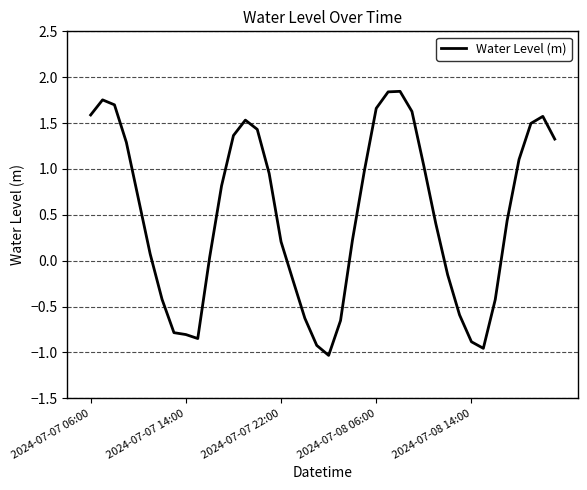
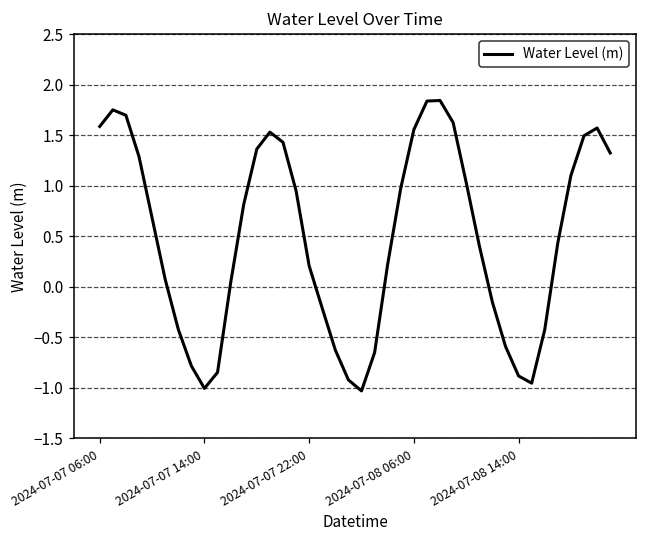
  {
    "2024-07-07 06:00": 1.6,
-   "2024-07-07 14:00": -0.8,
+   "2024-07-07 14:00": -1.0,
    "2024-07-07 22:00": 0.2,
-   "2024-07-08 06:00": 1.7,
+   "2024-07-08 06:00": 1.6,
    "2024-07-08 14:00": -0.9
  }
